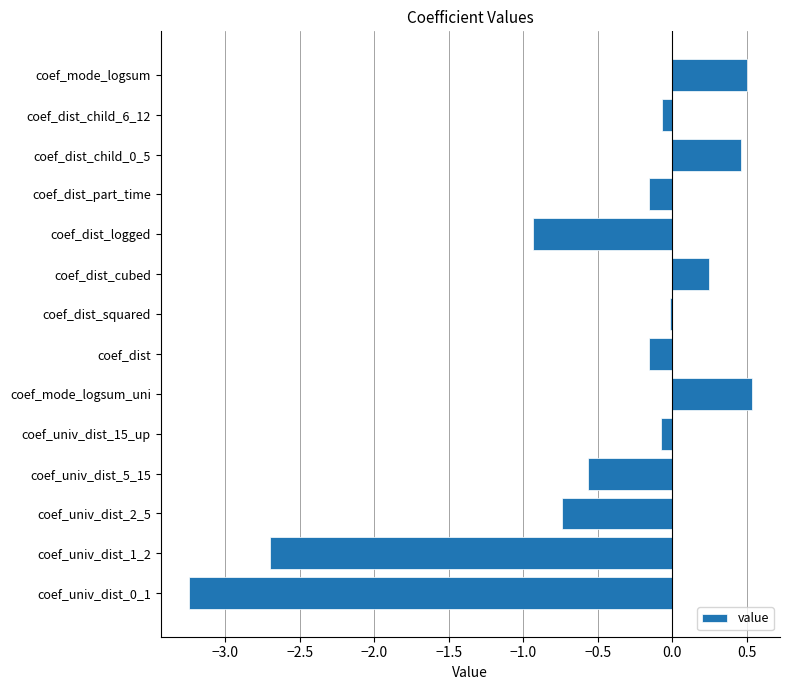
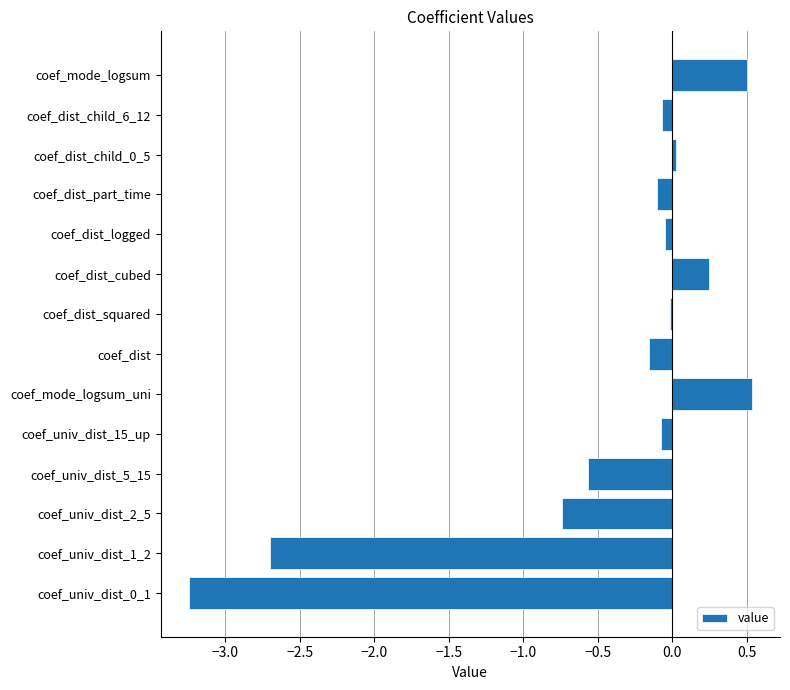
  {
    "coef_mode_logsum": 0.50,
    "coef_dist_child_6_12": -0.07,
-   "coef_dist_child_0_5": 0.47,
-   "coef_dist_part_time": -0.15,
-   "coef_dist_logged": -0.93,
+   "coef_dist_child_0_5": 0.02,
+   "coef_dist_part_time": -0.10,
+   "coef_dist_logged": -0.05,
    "coef_dist_cubed": 0.25,
    "coef_dist": -0.16,
    "coef_mode_logsum_uni": 0.54,
    "coef_univ_dist_15_up": -0.07,
    "coef_univ_dist_5_15": -0.57,
    "coef_univ_dist_2_5": -0.74,
    "coef_univ_dist_1_2": -2.70,
    "coef_univ_dist_0_1": -3.25
  }
